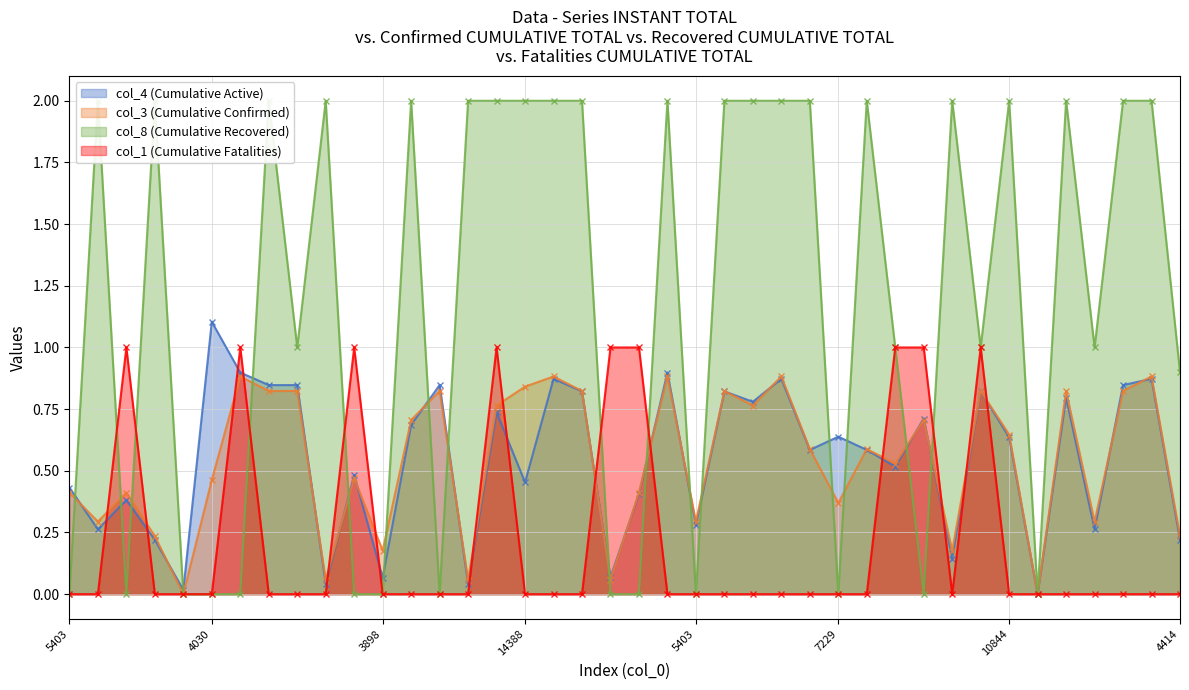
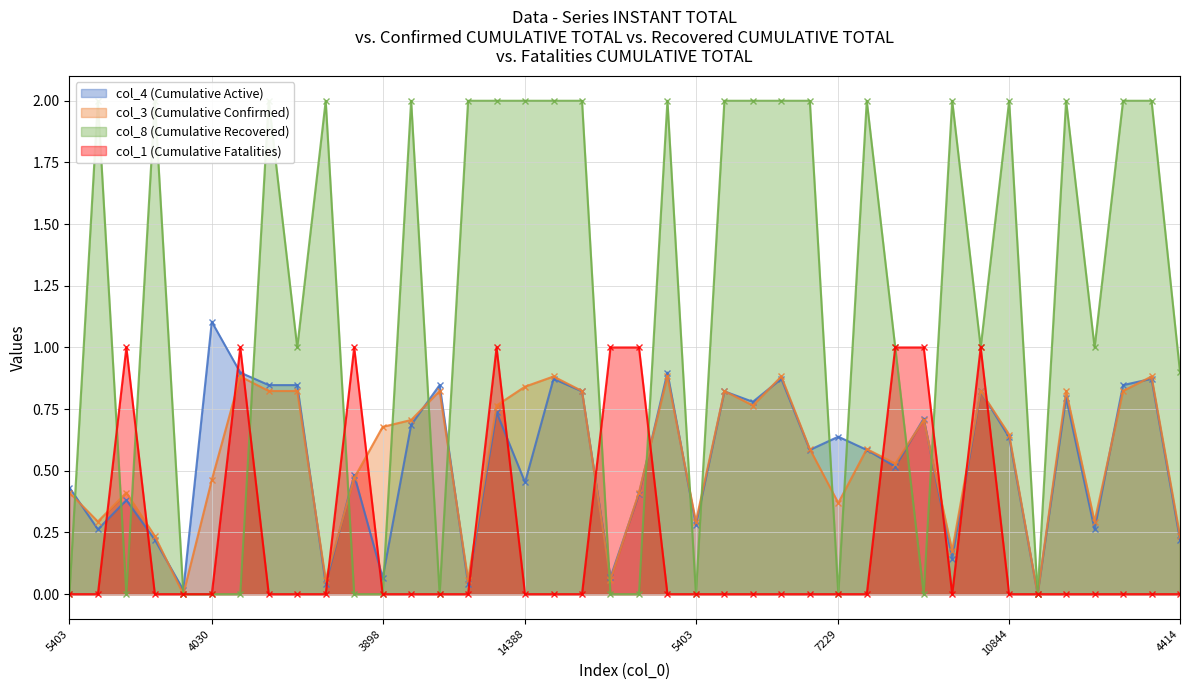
  {
    "col_4 (Cumulative Active)": {
      "4030": 1.10,
      "3898": 0.07,
      "14388": 0.45,
      "7229": 0.64,
      "10844": 0.64,
      "4414": 0.22
    },
    "col_3 (Cumulative Confirmed)": {
      "4030": 0.46,
-     "3898": 0.18,
+     "3898": 0.68,
      "14388": 0.84,
      "7229": 0.37,
      "10844": 0.65,
      "4414": 0.24
    },
    "col_8 (Cumulative Recovered)": {
      "14388": 2.00,
      "10844": 2.00,
      "4414": 0.90
    },
    "col_1 (Cumulative Fatalities)": {
      "14388": 0.00,
      "10844": 0.00,
      "4414": 0.00
    }
  }
